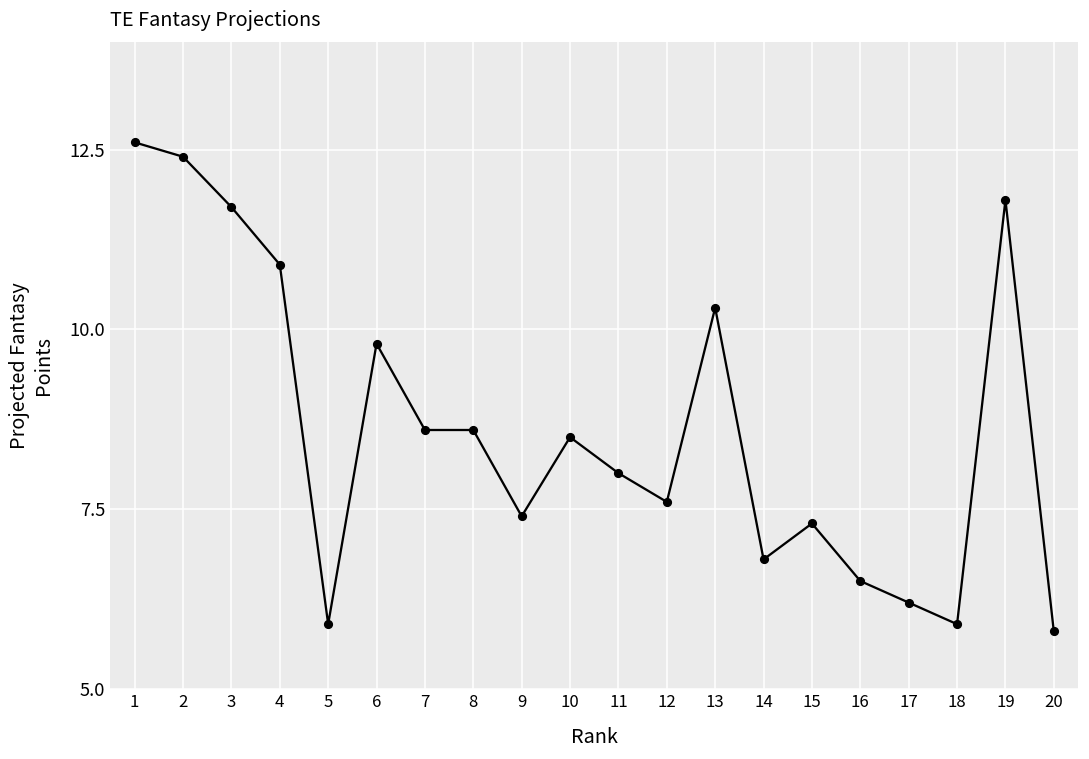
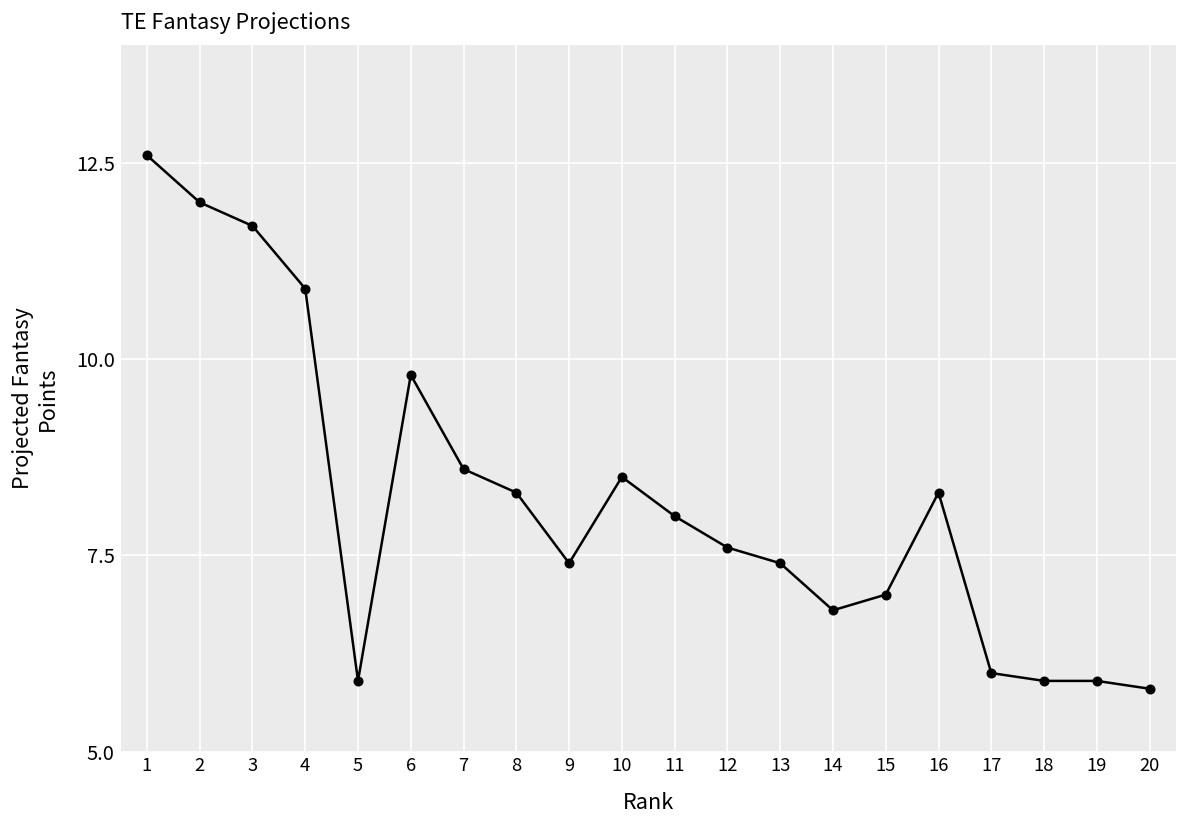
  {
    "1": 12.6,
-   "2": 12.4,
+   "2": 12.0,
    "3": 11.7,
    "4": 10.9,
    "5": 5.9,
    "6": 9.8,
    "7": 8.6,
-   "8": 8.6,
+   "8": 8.3,
    "9": 7.4,
    "10": 8.5,
    "11": 8.0,
    "12": 7.6,
-   "13": 10.3,
+   "13": 7.4,
    "14": 6.8,
-   "15": 7.3,
-   "16": 6.5,
-   "17": 6.2,
+   "15": 7.0,
+   "16": 8.3,
+   "17": 6.0,
    "18": 5.9,
-   "19": 11.8,
+   "19": 5.9,
    "20": 5.8
  }
